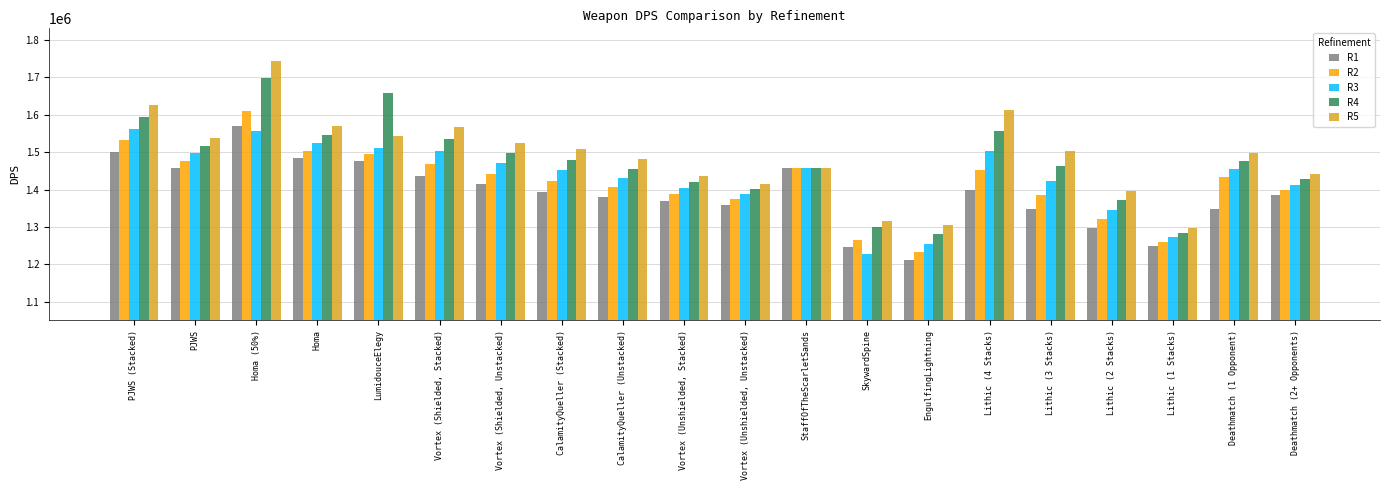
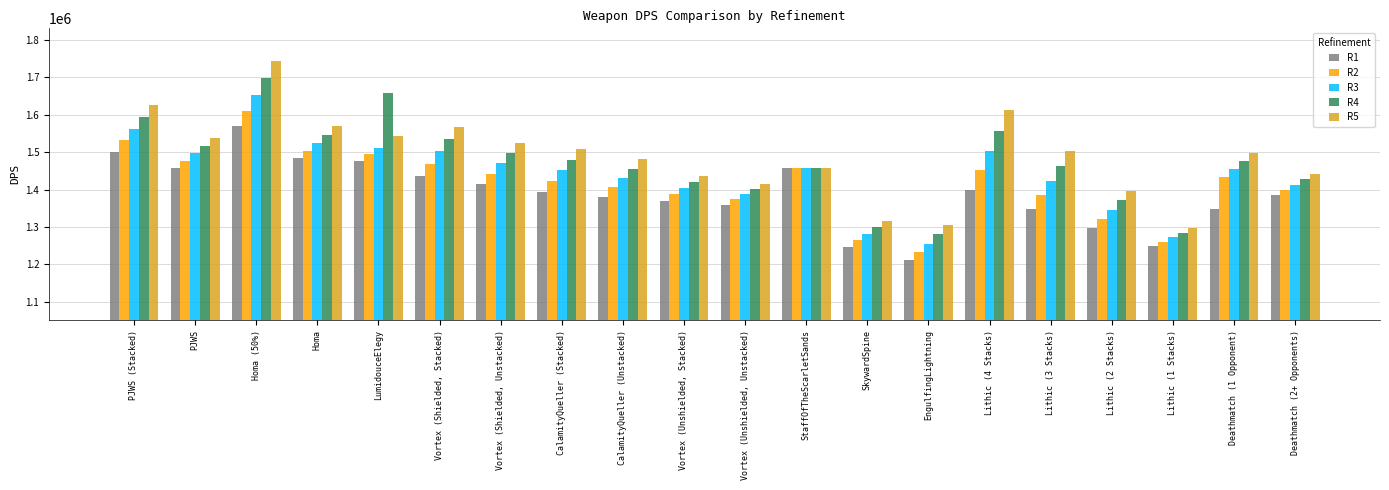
  {
    "R1": {
      "PJWS (Stacked)": 1500000,
      "PJWS": 1460000,
      "Homa (50%)": 1570000,
      "Homa": 1480000,
      "LumidouceElegy": 1480000,
      "Vortex (Shielded, Stacked)": 1440000,
      "Vortex (Shielded, Unstacked)": 1410000,
      "CalamityQueller (Stacked)": 1390000,
      "CalamityQueller (Unstacked)": 1380000,
      "Vortex (Unshielded, Stacked)": 1370000,
      "Vortex (Unshielded, Unstacked)": 1360000,
      "StaffOfTheScarletSands": 1460000,
      "SkywardSpine": 1250000,
      "EngulfingLightning": 1210000,
      "Lithic (4 Stacks)": 1400000,
      "Lithic (3 Stacks)": 1350000,
      "Lithic (2 Stacks)": 1300000,
      "Lithic (1 Stacks)": 1250000,
      "Deathmatch (1 Opponent)": 1350000,
      "Deathmatch (2+ Opponents)": 1380000
    },
    "R3": {
      "PJWS (Stacked)": 1560000,
      "PJWS": 1500000,
-     "Homa (50%)": 1560000,
+     "Homa (50%)": 1650000,
      "Homa": 1520000,
      "LumidouceElegy": 1510000,
      "Vortex (Shielded, Stacked)": 1500000,
      "Vortex (Shielded, Unstacked)": 1470000,
      "CalamityQueller (Stacked)": 1450000,
      "CalamityQueller (Unstacked)": 1430000,
      "Vortex (Unshielded, Stacked)": 1400000,
      "Vortex (Unshielded, Unstacked)": 1390000,
      "StaffOfTheScarletSands": 1460000,
-     "SkywardSpine": 1230000,
+     "SkywardSpine": 1280000,
      "EngulfingLightning": 1260000,
      "Lithic (4 Stacks)": 1500000,
      "Lithic (3 Stacks)": 1420000,
      "Lithic (2 Stacks)": 1350000,
      "Lithic (1 Stacks)": 1270000,
      "Deathmatch (1 Opponent)": 1460000,
      "Deathmatch (2+ Opponents)": 1410000
    },
    "R4": {
      "PJWS (Stacked)": 1590000,
      "PJWS": 1520000,
      "Homa (50%)": 1700000,
      "Homa": 1550000,
      "LumidouceElegy": 1660000,
      "Vortex (Shielded, Stacked)": 1540000,
      "Vortex (Shielded, Unstacked)": 1500000,
      "CalamityQueller (Stacked)": 1480000,
      "CalamityQueller (Unstacked)": 1460000,
      "Vortex (Unshielded, Stacked)": 1420000,
      "Vortex (Unshielded, Unstacked)": 1400000,
      "StaffOfTheScarletSands": 1460000,
      "SkywardSpine": 1300000,
      "EngulfingLightning": 1280000,
      "Lithic (4 Stacks)": 1560000,
      "Lithic (3 Stacks)": 1460000,
      "Lithic (2 Stacks)": 1370000,
      "Lithic (1 Stacks)": 1280000,
      "Deathmatch (1 Opponent)": 1480000,
      "Deathmatch (2+ Opponents)": 1430000
    }
  }
